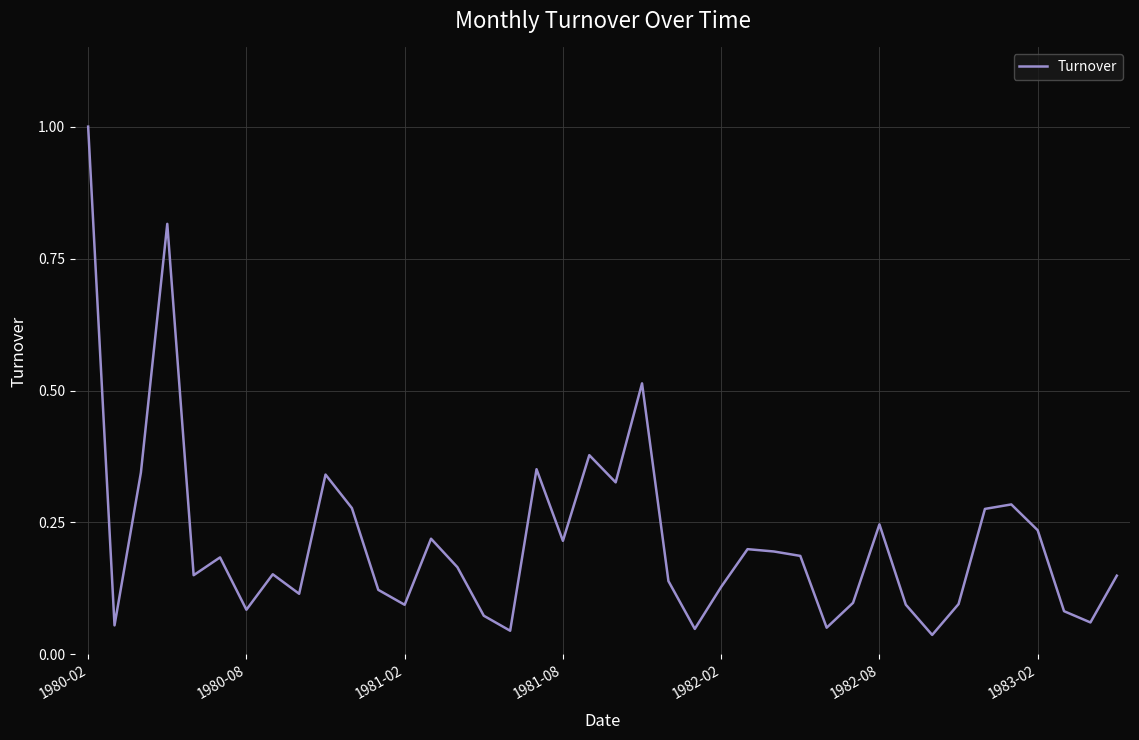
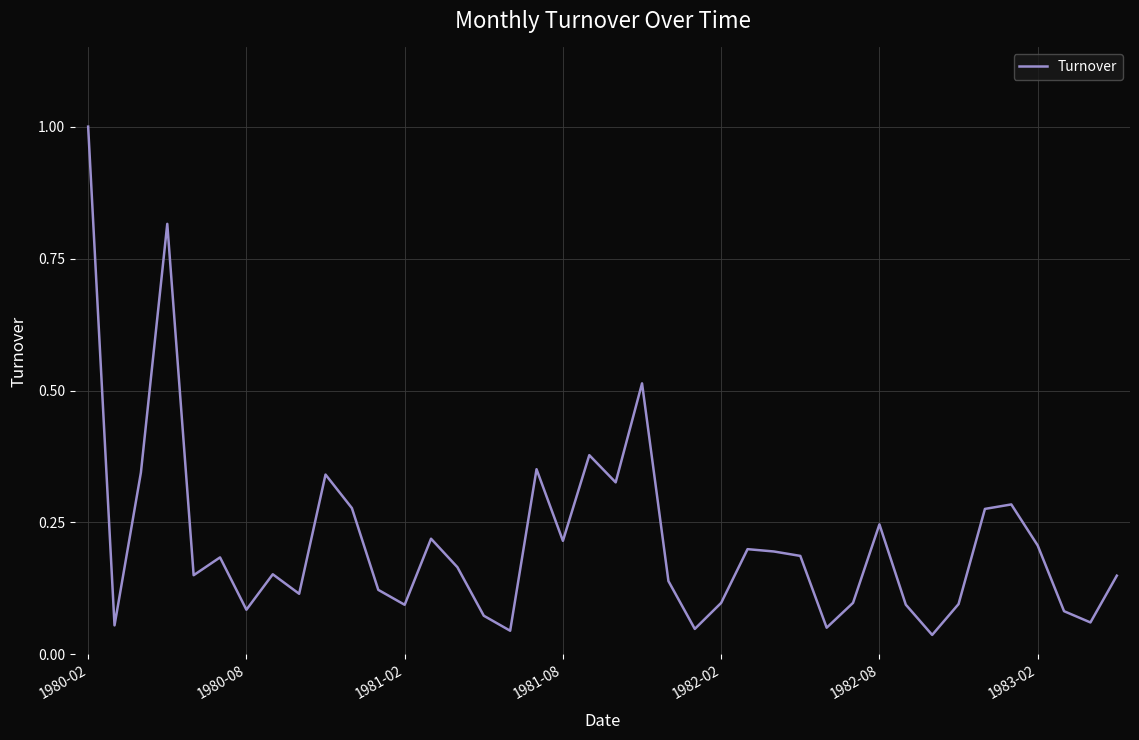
  {
    "1980-02": 1.00,
    "1980-08": 0.08,
    "1981-02": 0.09,
    "1981-08": 0.22,
-   "1982-02": 0.13,
+   "1982-02": 0.10,
    "1982-08": 0.25,
-   "1983-02": 0.24
+   "1983-02": 0.21
  }
